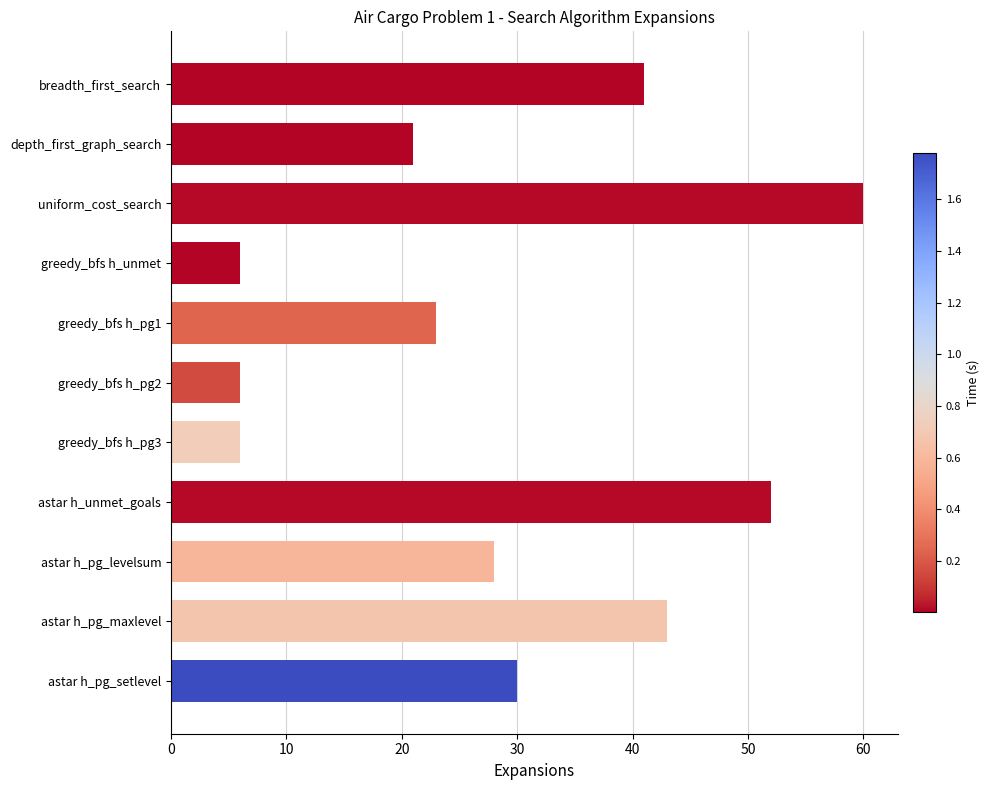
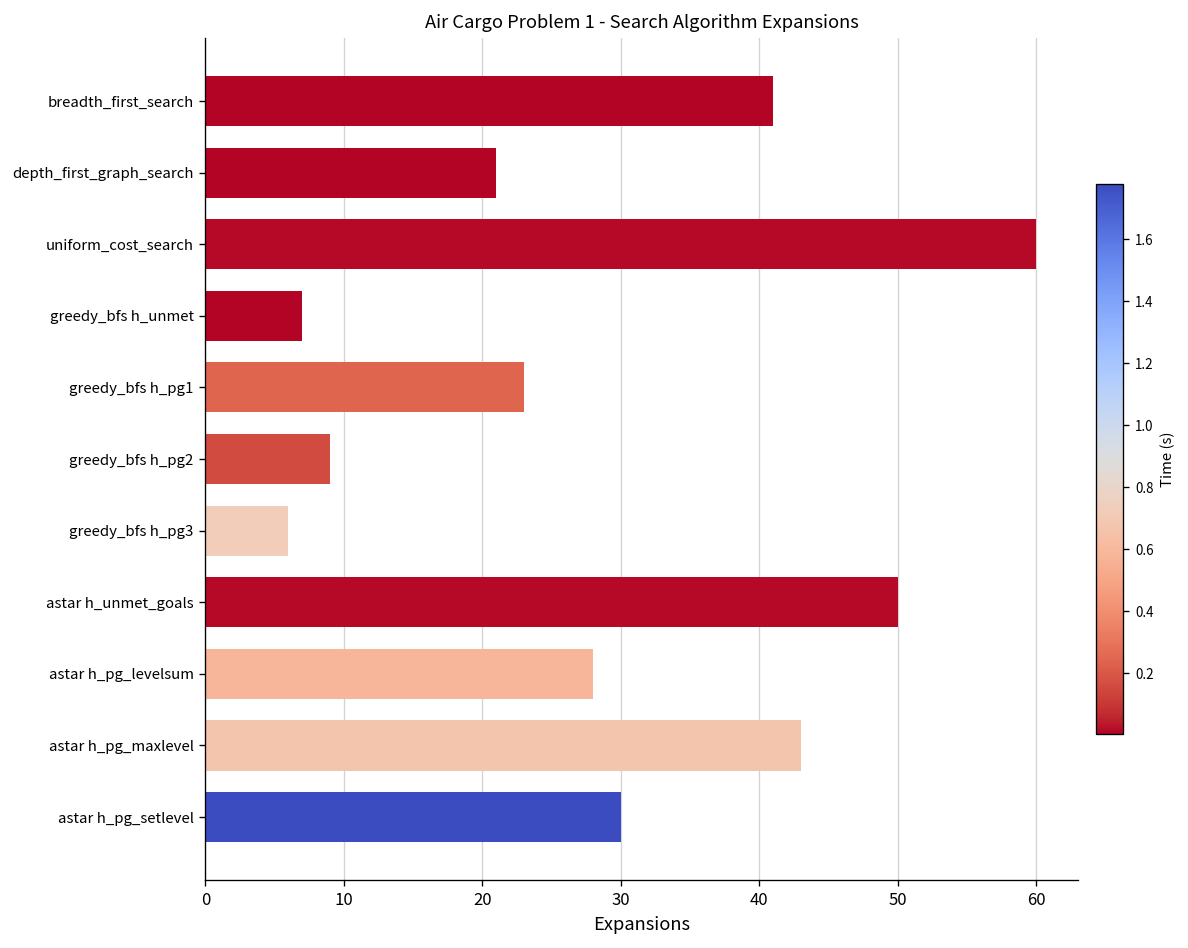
  {
    "breadth_first_search": 41,
    "depth_first_graph_search": 21,
    "uniform_cost_search": 60,
-   "greedy_bfs h_unmet": 6,
+   "greedy_bfs h_unmet": 7,
    "greedy_bfs h_pg1": 23,
-   "greedy_bfs h_pg2": 6,
+   "greedy_bfs h_pg2": 9,
    "greedy_bfs h_pg3": 6,
-   "astar h_unmet_goals": 52,
+   "astar h_unmet_goals": 50,
    "astar h_pg_levelsum": 28,
    "astar h_pg_maxlevel": 43,
    "astar h_pg_setlevel": 30
  }
